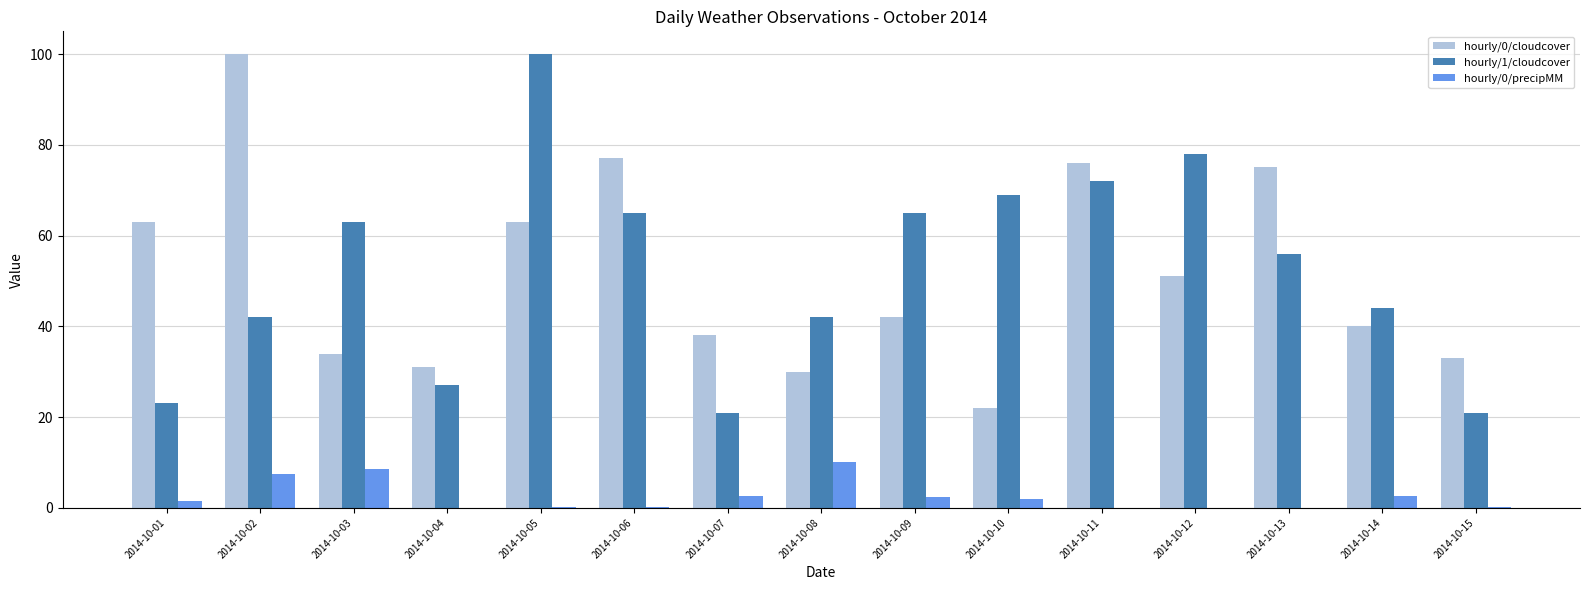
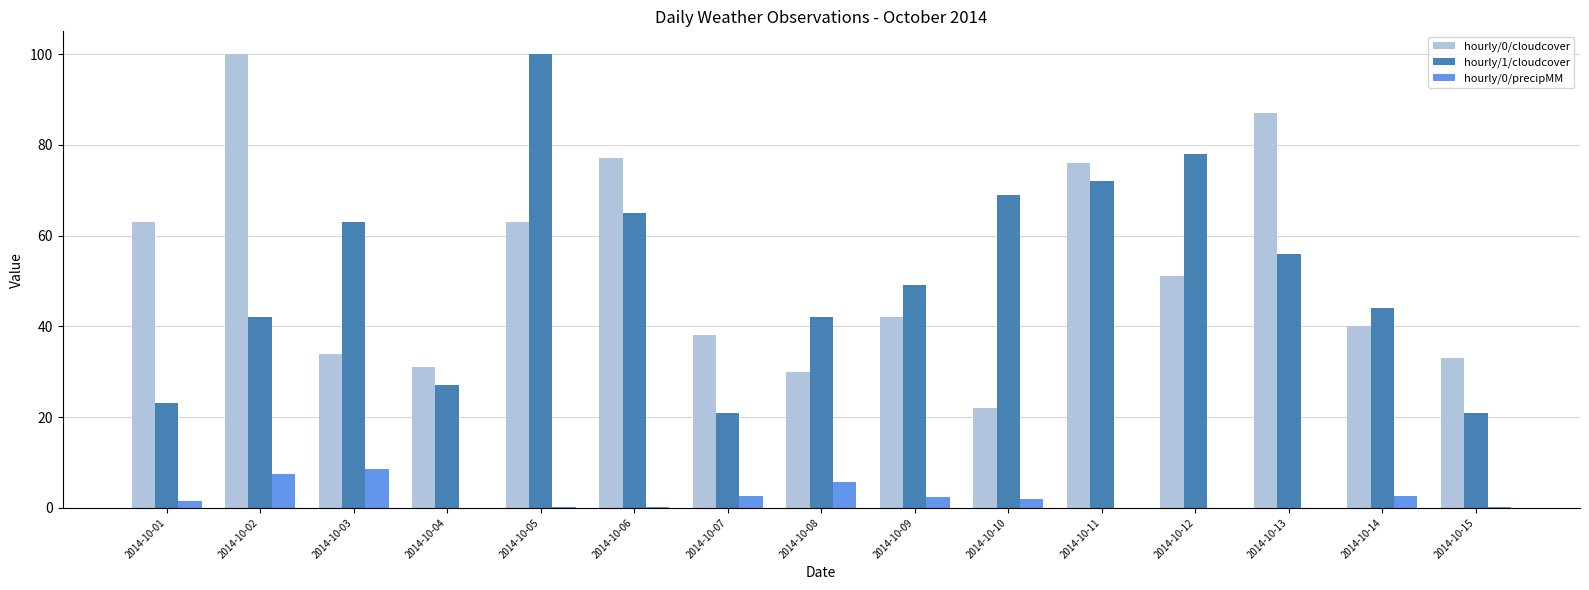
  {
    "hourly/0/cloudcover": {
      "2014-10-01": 63,
      "2014-10-02": 100,
      "2014-10-03": 34,
      "2014-10-04": 31,
      "2014-10-05": 63,
      "2014-10-06": 77,
      "2014-10-07": 38,
      "2014-10-08": 30,
      "2014-10-09": 42,
      "2014-10-10": 22,
      "2014-10-11": 76,
      "2014-10-12": 51,
-     "2014-10-13": 75,
+     "2014-10-13": 87,
      "2014-10-14": 40,
      "2014-10-15": 33
    },
    "hourly/1/cloudcover": {
      "2014-10-01": 23,
      "2014-10-02": 42,
      "2014-10-03": 63,
      "2014-10-04": 27,
      "2014-10-05": 100,
      "2014-10-06": 65,
      "2014-10-07": 21,
      "2014-10-08": 42,
-     "2014-10-09": 65,
+     "2014-10-09": 49,
      "2014-10-10": 69,
      "2014-10-11": 72,
      "2014-10-12": 78,
      "2014-10-13": 56,
      "2014-10-14": 44,
      "2014-10-15": 21
    },
    "hourly/0/precipMM": {
      "2014-10-01": 2,
      "2014-10-02": 7,
      "2014-10-03": 9,
      "2014-10-04": 0,
      "2014-10-07": 3,
-     "2014-10-08": 10,
+     "2014-10-08": 6,
      "2014-10-09": 2,
      "2014-10-10": 2,
      "2014-10-11": 0,
      "2014-10-12": 0,
      "2014-10-13": 0,
      "2014-10-14": 3
    }
  }
